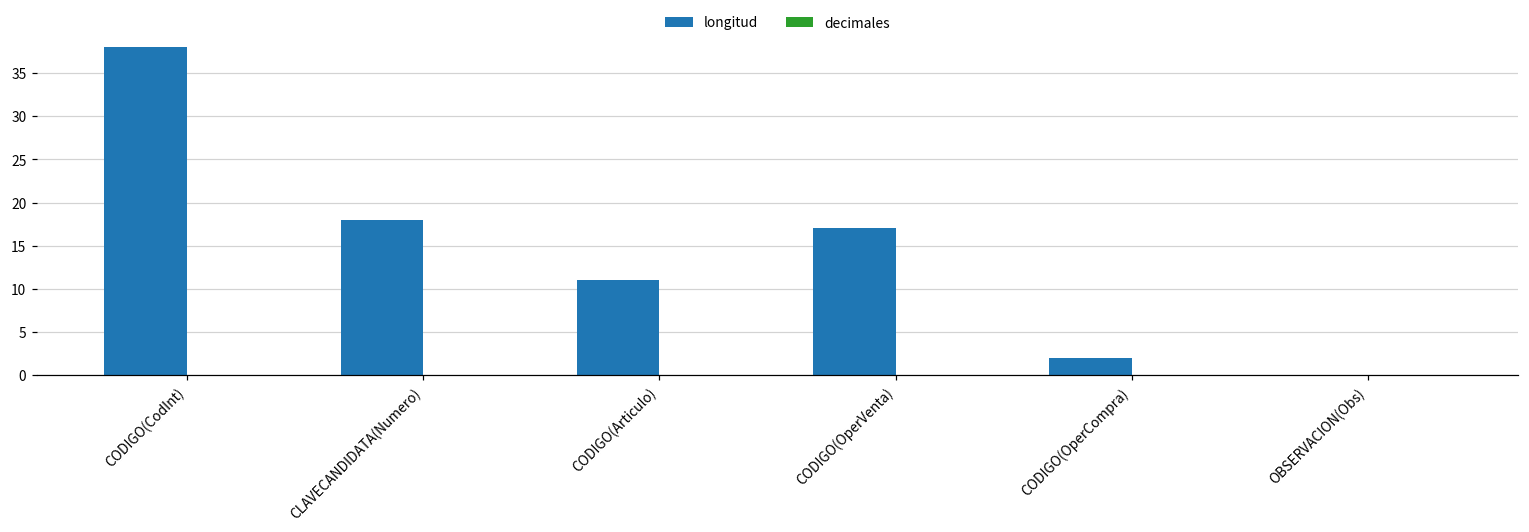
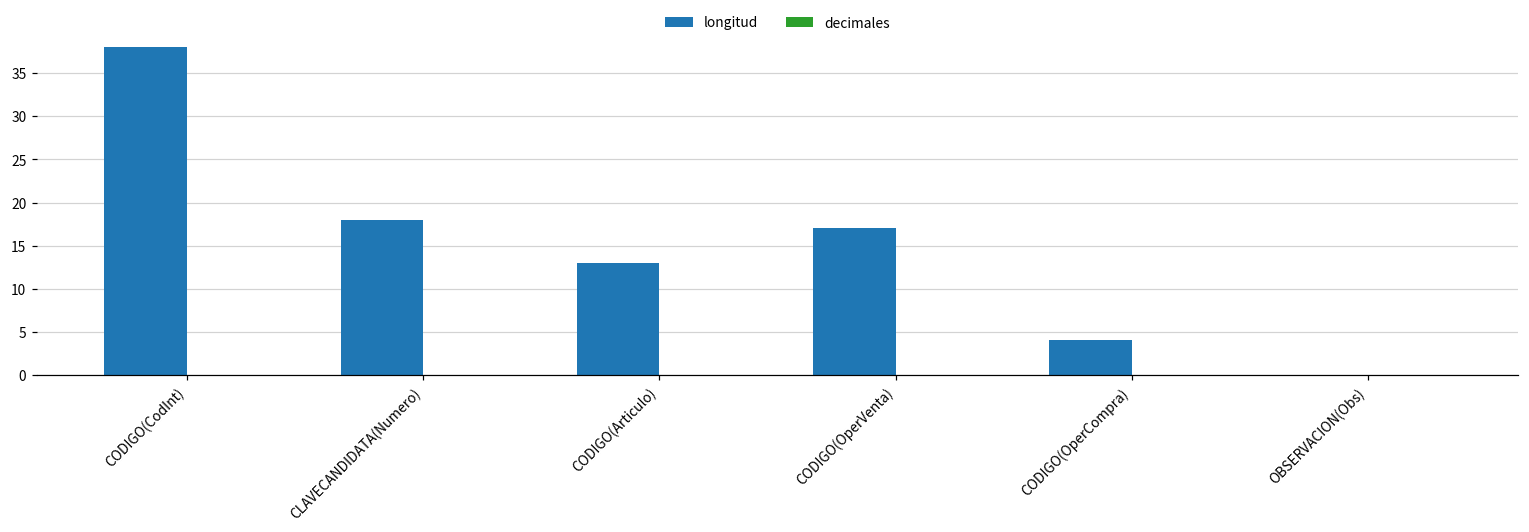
  {
    "longitud": {
      "CODIGO(CodInt)": 38,
      "CLAVECANDIDATA(Numero)": 18,
-     "CODIGO(Articulo)": 11,
+     "CODIGO(Articulo)": 13,
      "CODIGO(OperVenta)": 17,
-     "CODIGO(OperCompra)": 2,
+     "CODIGO(OperCompra)": 4,
      "OBSERVACION(Obs)": 0
    },
    "decimales": {
      "CODIGO(CodInt)": 0,
      "CLAVECANDIDATA(Numero)": 0,
      "CODIGO(Articulo)": 0,
      "CODIGO(OperVenta)": 0,
      "CODIGO(OperCompra)": 0,
      "OBSERVACION(Obs)": 0
    }
  }
